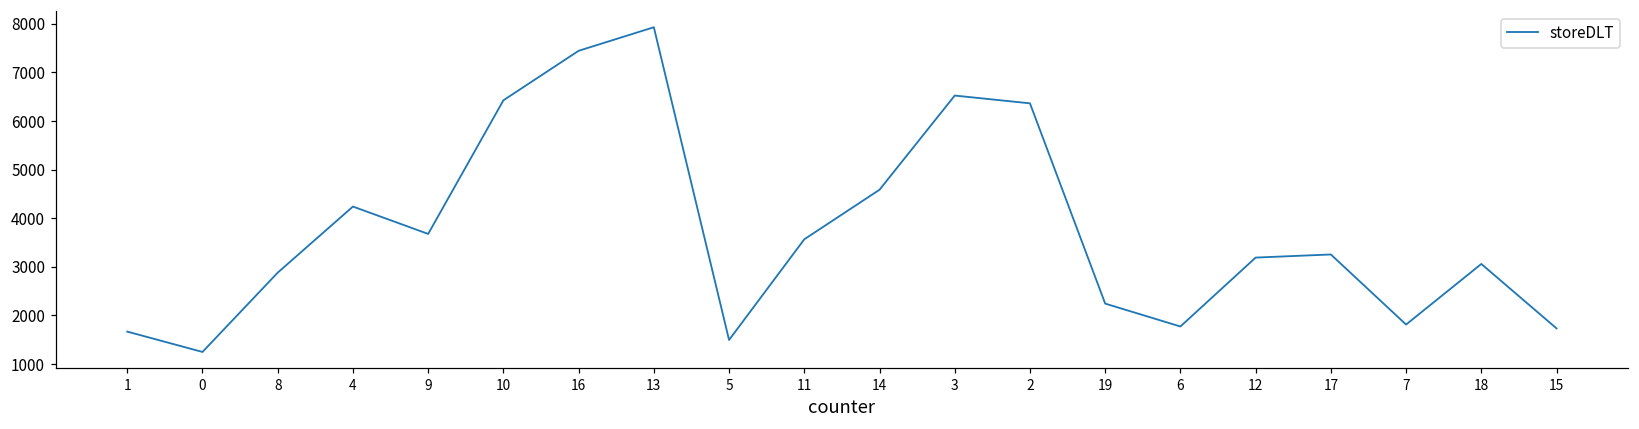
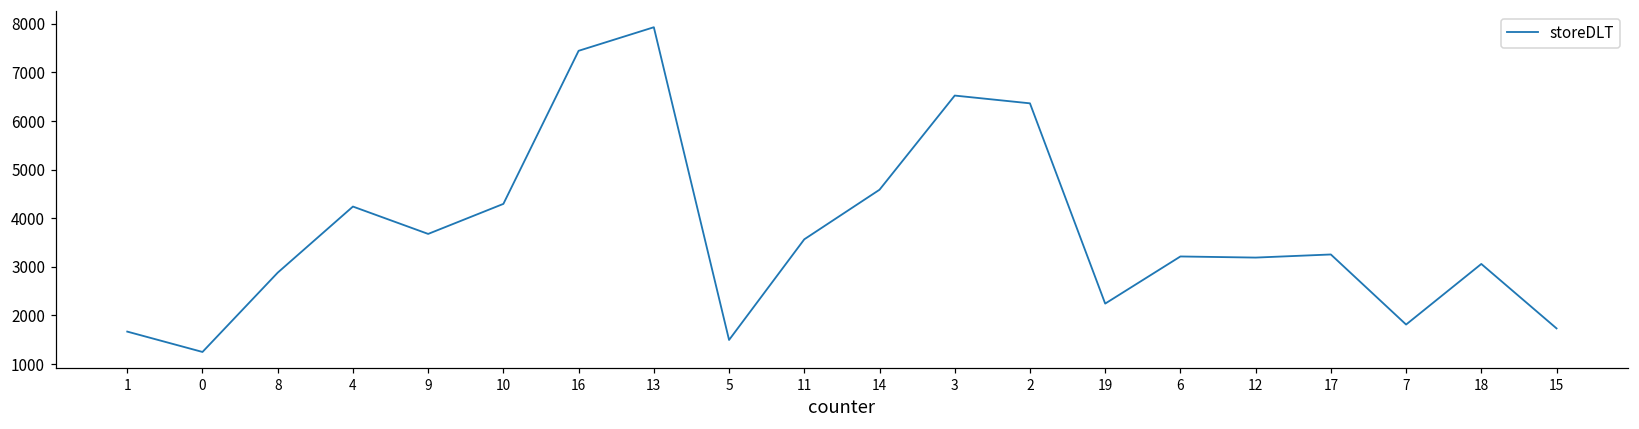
  {
    "1": 1700,
    "0": 1200,
    "8": 2900,
    "4": 4200,
    "9": 3700,
-   "10": 6400,
+   "10": 4300,
    "16": 7400,
    "13": 7900,
    "5": 1500,
    "11": 3600,
    "14": 4600,
    "3": 6500,
    "2": 6400,
    "19": 2200,
-   "6": 1800,
+   "6": 3200,
    "12": 3200,
    "17": 3300,
    "7": 1800,
    "18": 3100,
    "15": 1700
  }
